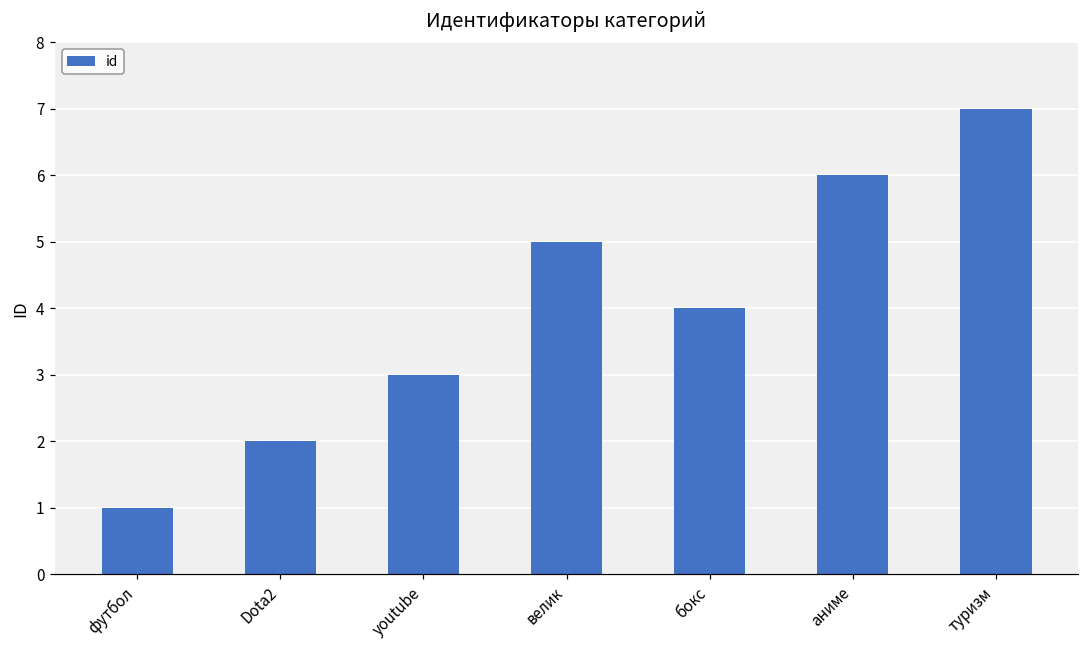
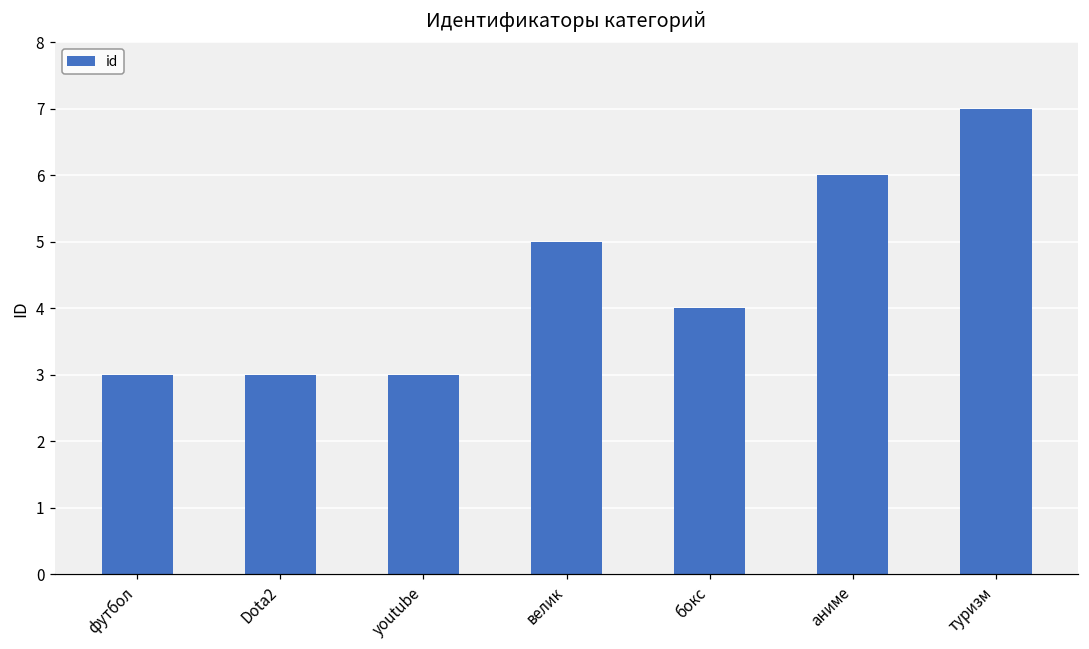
  {
-   "футбол": 1,
-   "Dota2": 2,
+   "футбол": 3,
+   "Dota2": 3,
    "youtube": 3,
    "велик": 5,
    "бокс": 4,
    "аниме": 6,
    "туризм": 7
  }
